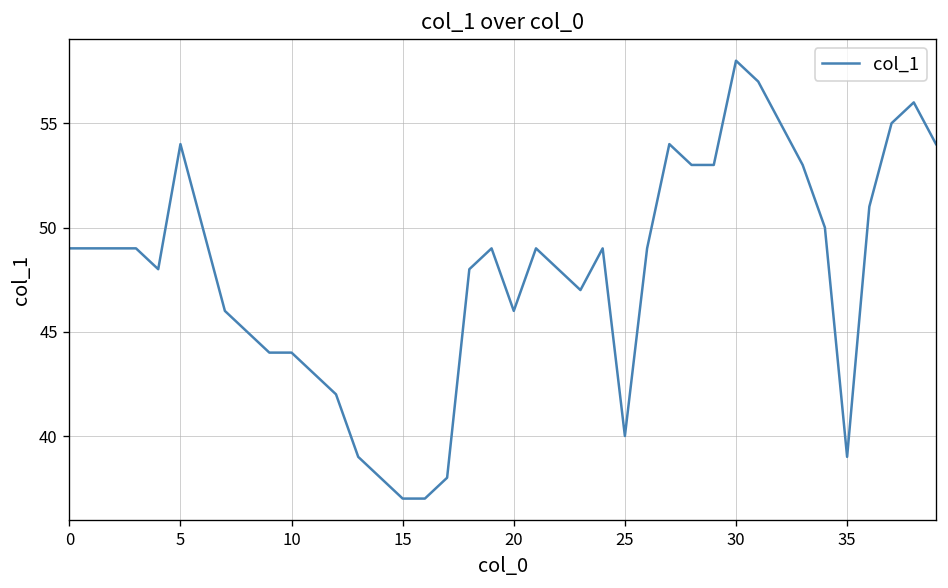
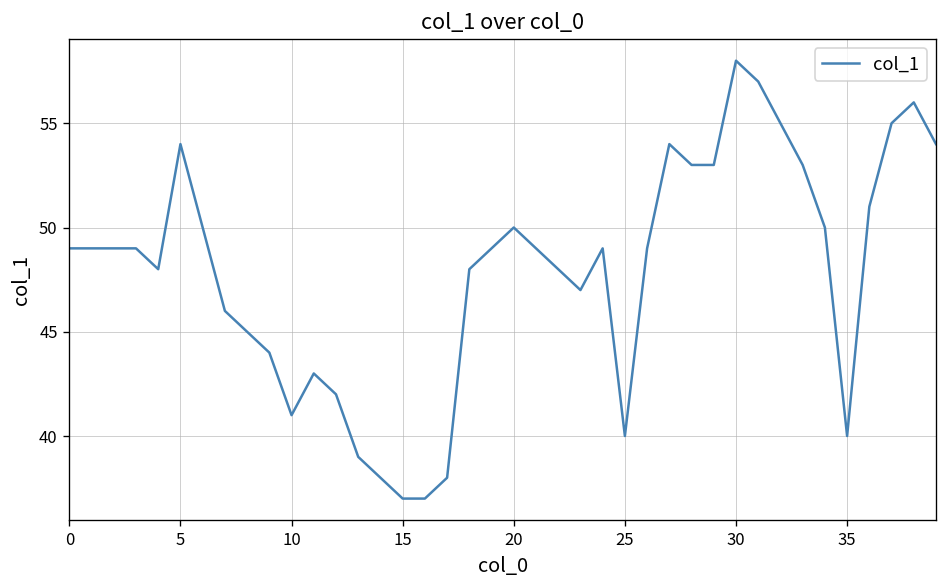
  {
    "0": 49,
    "5": 54,
-   "10": 44,
+   "10": 41,
    "15": 37,
-   "20": 46,
+   "20": 50,
    "25": 40,
    "30": 58,
-   "35": 39
+   "35": 40
  }
